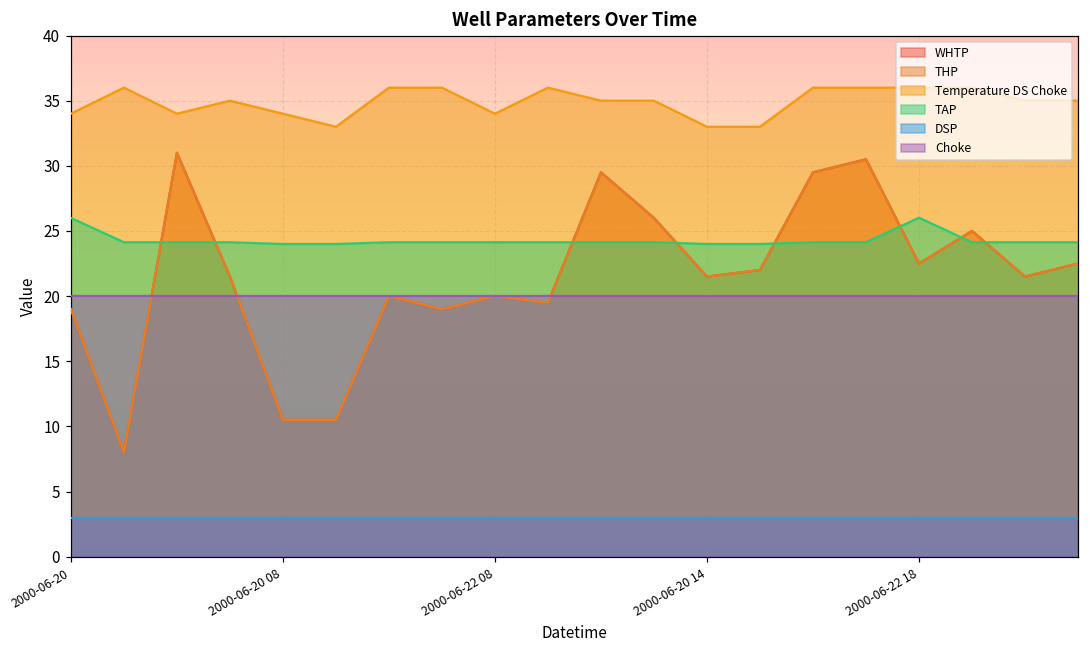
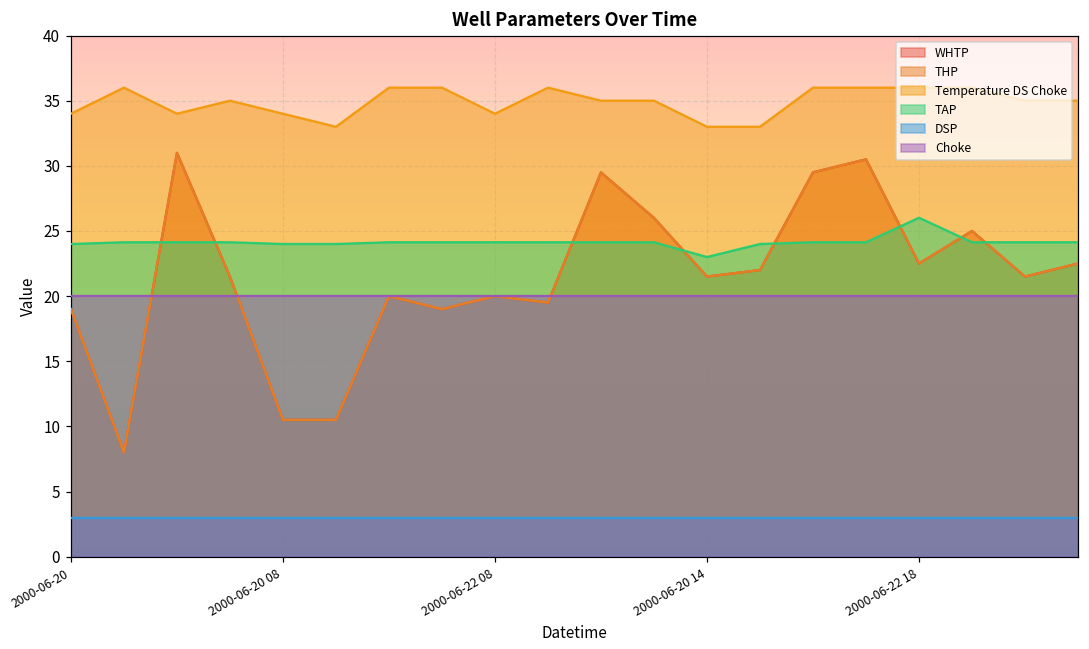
  {
    "TAP": {
-     "2000-06-20": 26,
+     "2000-06-20": 24,
      "2000-06-20 08": 24,
      "2000-06-22 08": 24,
-     "2000-06-20 14": 24,
+     "2000-06-20 14": 23,
      "2000-06-22 18": 26
    },
    "DSP": {
      "2000-06-20": 3,
      "2000-06-20 08": 3,
      "2000-06-22 08": 3,
      "2000-06-20 14": 3,
      "2000-06-22 18": 3
    },
    "Choke": {
      "2000-06-20": 20,
      "2000-06-20 08": 20,
      "2000-06-20 14": 20,
      "2000-06-22 18": 20
    }
  }
